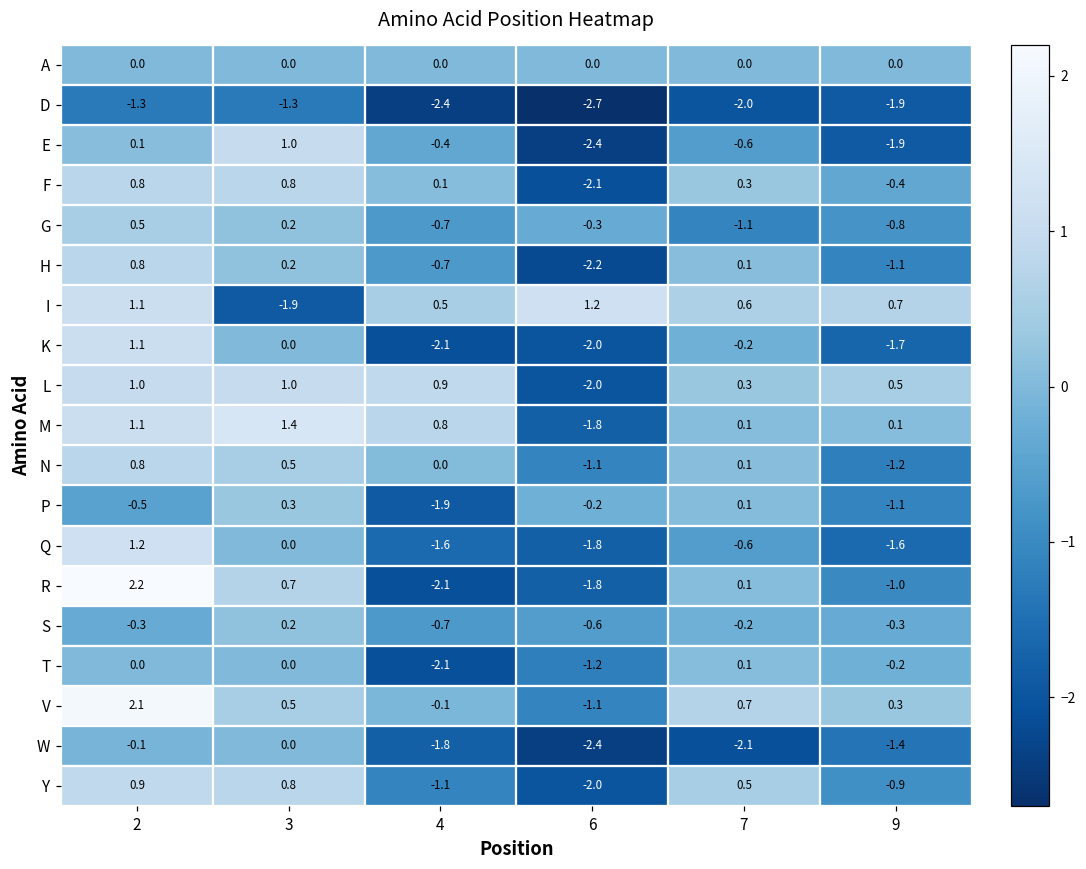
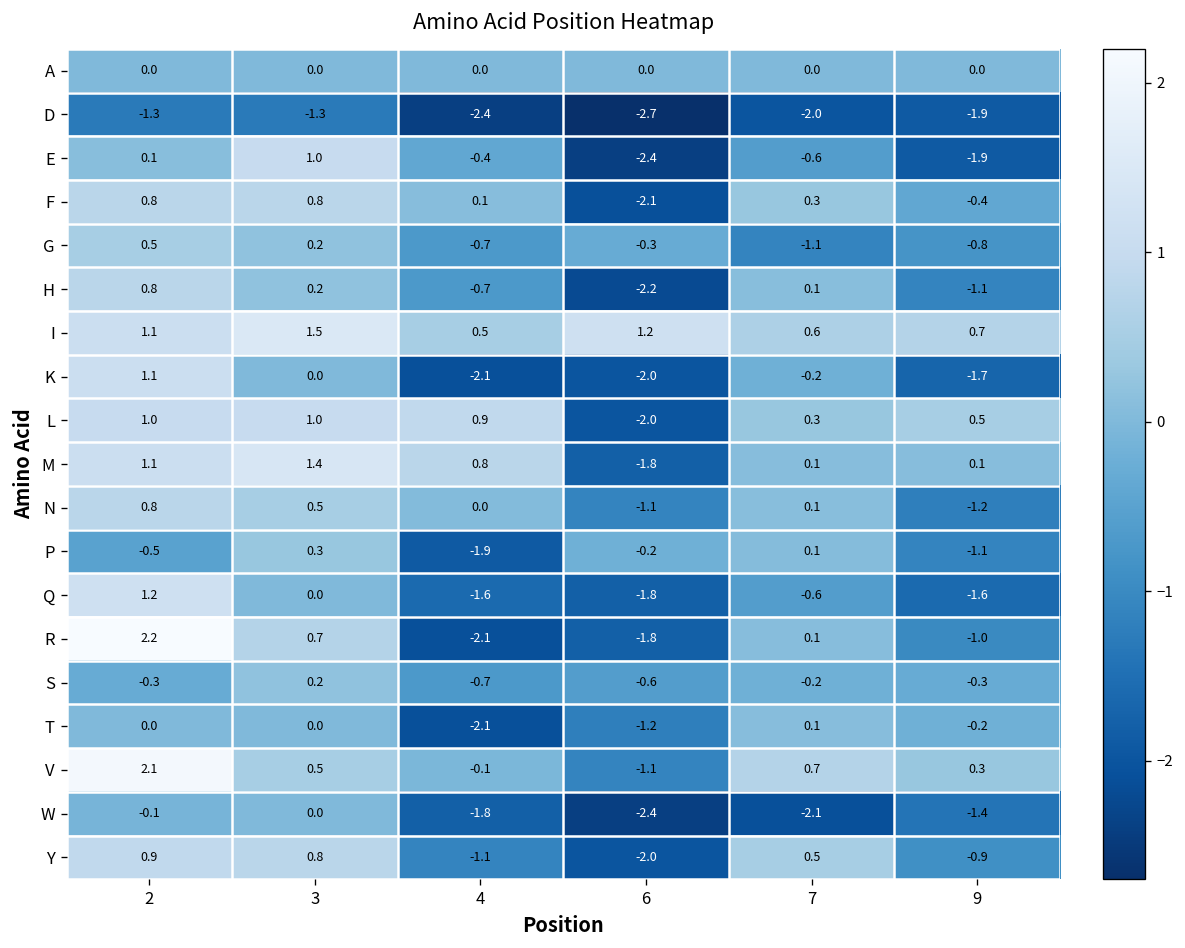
  {
    "A": {
      "2": 0.0,
      "3": 0.0,
      "4": 0.0,
      "6": 0.0,
      "7": 0.0,
      "9": 0.0
    },
    "D": {
      "2": -1.3,
      "3": -1.3,
      "4": -2.4,
      "6": -2.7,
      "7": -2.0,
      "9": -1.9
    },
    "E": {
      "2": 0.1,
      "3": 1.0,
      "4": -0.4,
      "6": -2.4,
      "7": -0.6,
      "9": -1.9
    },
    "F": {
      "2": 0.8,
      "3": 0.8,
      "4": 0.1,
      "6": -2.1,
      "7": 0.3,
      "9": -0.4
    },
    "G": {
      "2": 0.5,
      "3": 0.2,
      "4": -0.7,
      "6": -0.3,
      "7": -1.1,
      "9": -0.8
    },
    "H": {
      "2": 0.8,
      "3": 0.2,
      "4": -0.7,
      "6": -2.2,
      "7": 0.1,
      "9": -1.1
    },
    "I": {
      "2": 1.1,
-     "3": -1.9,
+     "3": 1.5,
      "4": 0.5,
      "6": 1.2,
      "7": 0.6,
      "9": 0.7
    },
    "K": {
      "2": 1.1,
      "3": 0.0,
      "4": -2.1,
      "6": -2.0,
      "7": -0.2,
      "9": -1.7
    },
    "L": {
      "2": 1.0,
      "3": 1.0,
      "4": 0.9,
      "6": -2.0,
      "7": 0.3,
      "9": 0.5
    },
    "M": {
      "2": 1.1,
      "3": 1.4,
      "4": 0.8,
      "6": -1.8,
      "7": 0.1,
      "9": 0.1
    },
    "N": {
      "2": 0.8,
      "3": 0.5,
      "4": 0.0,
      "6": -1.1,
      "7": 0.1,
      "9": -1.2
    },
    "P": {
      "2": -0.5,
      "3": 0.3,
      "4": -1.9,
      "6": -0.2,
      "7": 0.1,
      "9": -1.1
    },
    "Q": {
      "2": 1.2,
      "3": 0.0,
      "4": -1.6,
      "6": -1.8,
      "7": -0.6,
      "9": -1.6
    },
    "R": {
      "2": 2.2,
      "3": 0.7,
      "4": -2.1,
      "6": -1.8,
      "7": 0.1,
      "9": -1.0
    },
    "S": {
      "2": -0.3,
      "3": 0.2,
      "4": -0.7,
      "6": -0.6,
      "7": -0.2,
      "9": -0.3
    },
    "T": {
      "2": 0.0,
      "3": 0.0,
      "4": -2.1,
      "6": -1.2,
      "7": 0.1,
      "9": -0.2
    },
    "V": {
      "2": 2.1,
      "3": 0.5,
      "4": -0.1,
      "6": -1.1,
      "7": 0.7,
      "9": 0.3
    },
    "W": {
      "2": -0.1,
      "3": 0.0,
      "4": -1.8,
      "6": -2.4,
      "7": -2.1,
      "9": -1.4
    },
    "Y": {
      "2": 0.9,
      "3": 0.8,
      "4": -1.1,
      "6": -2.0,
      "7": 0.5,
      "9": -0.9
    }
  }
